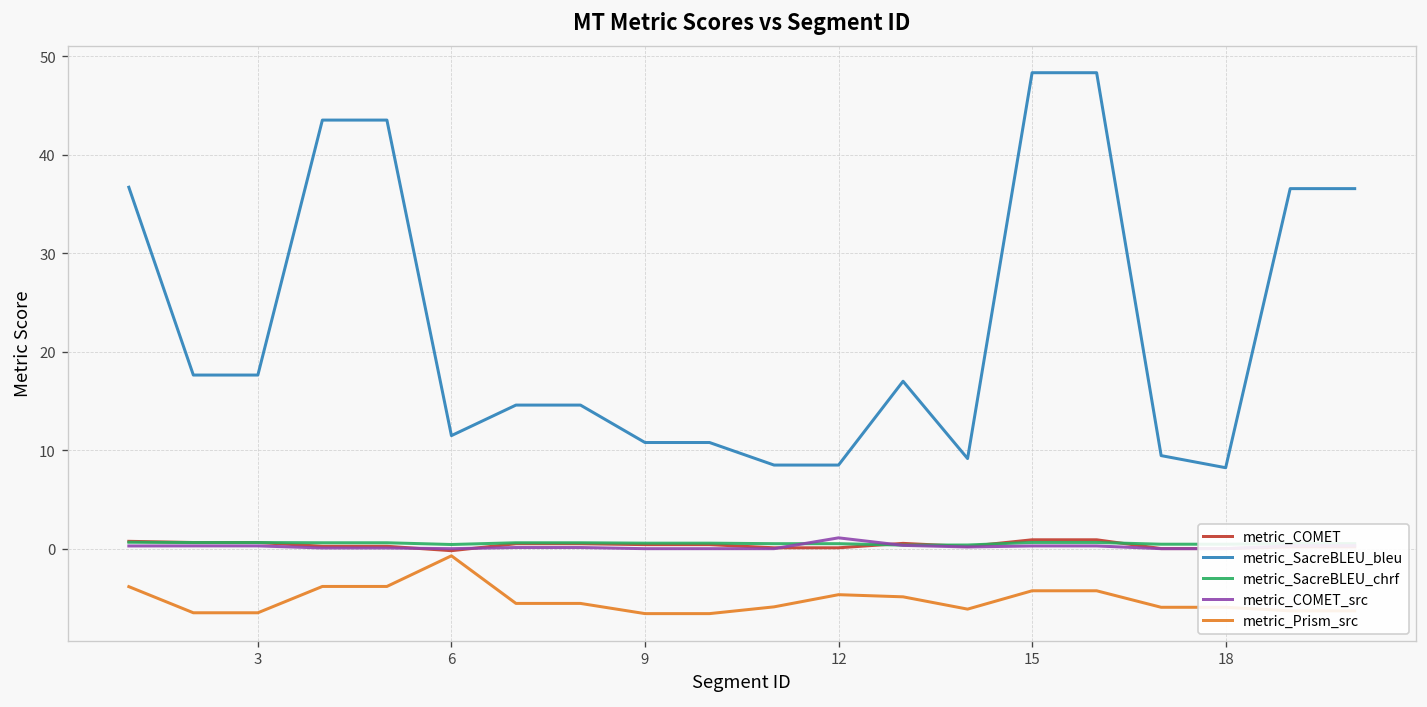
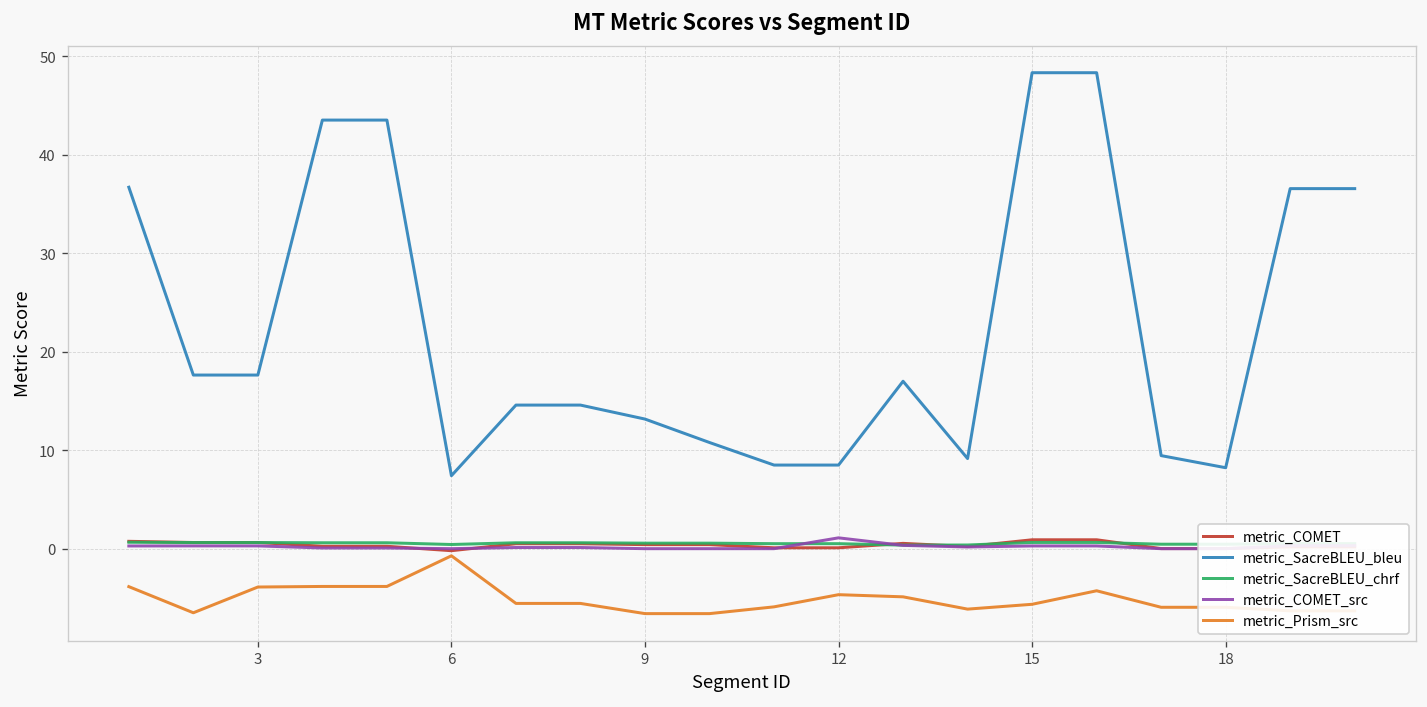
  {
    "metric_COMET": {
      "12": 0
    },
    "metric_SacreBLEU_bleu": {
      "3": 18,
-     "6": 11,
-     "9": 11,
+     "6": 7,
+     "9": 13,
      "12": 8,
      "15": 48,
      "18": 8
    },
    "metric_SacreBLEU_chrf": {
      "6": 0,
      "12": 1
    },
    "metric_COMET_src": {
      "3": 0,
      "9": 0,
      "12": 1,
      "15": 0
    },
    "metric_Prism_src": {
-     "3": -7,
+     "3": -4,
      "6": -1,
      "9": -7,
      "12": -5,
-     "15": -4
+     "15": -6
    }
  }
